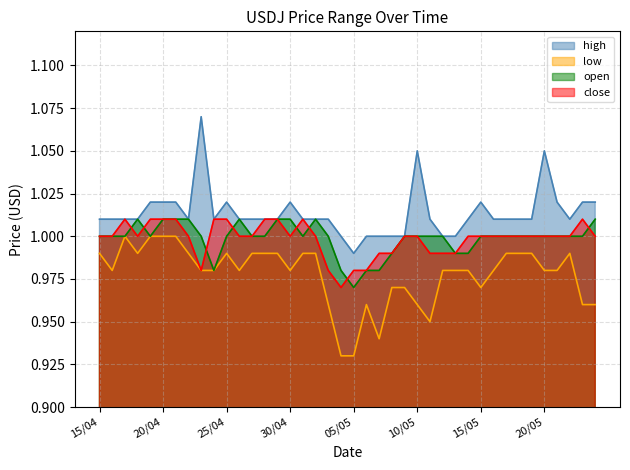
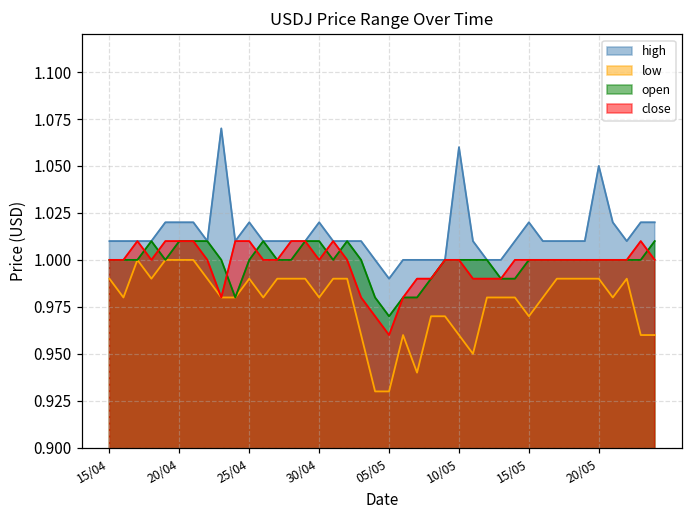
  {
    "high": {
      "15/04": 1.01,
      "20/04": 1.02,
      "25/04": 1.02,
      "30/04": 1.02,
      "05/05": 0.99,
-     "10/05": 1.05,
+     "10/05": 1.06,
      "15/05": 1.02,
      "20/05": 1.05
    },
    "low": {
      "15/04": 0.99,
      "20/04": 1.00,
      "25/04": 0.99,
      "30/04": 0.98,
      "05/05": 0.93,
      "10/05": 0.96,
      "15/05": 0.97,
-     "20/05": 0.98
+     "20/05": 0.99
    },
    "open": {
      "25/04": 1.00,
      "30/04": 1.01,
      "05/05": 0.97
    },
    "close": {
      "25/04": 1.01,
      "30/04": 1.00,
-     "05/05": 0.98
+     "05/05": 0.96
    }
  }
